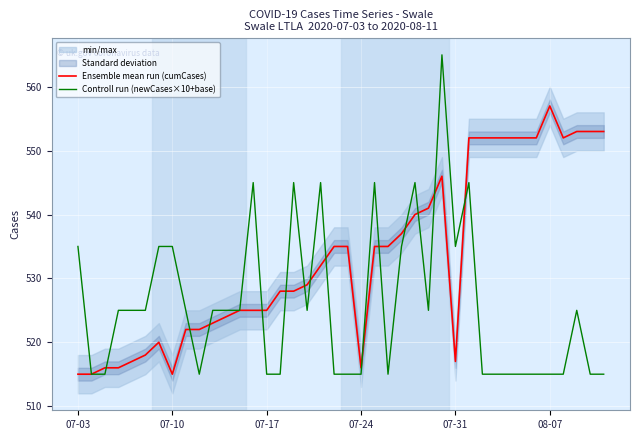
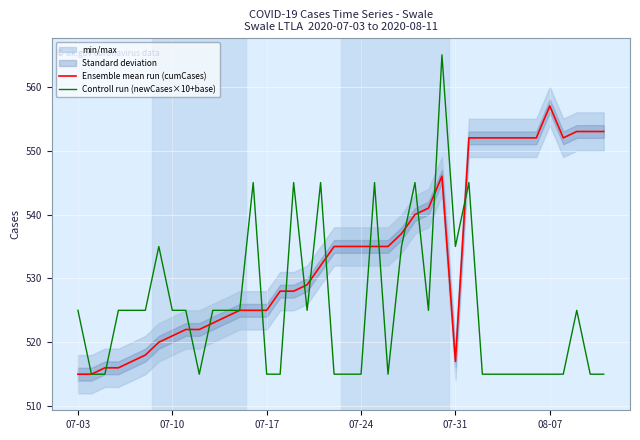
  {
    "Ensemble mean run (cumCases)": {
      "07-03": 515,
-     "07-10": 515,
+     "07-10": 521,
      "07-17": 525,
-     "07-24": 516,
+     "07-24": 535,
      "07-31": 517,
      "08-07": 557
    },
    "Controll run (newCases×10+base)": {
-     "07-03": 535,
-     "07-10": 535,
+     "07-03": 525,
+     "07-10": 525,
      "07-17": 515,
      "07-24": 515,
      "07-31": 535,
      "08-07": 515
    }
  }
